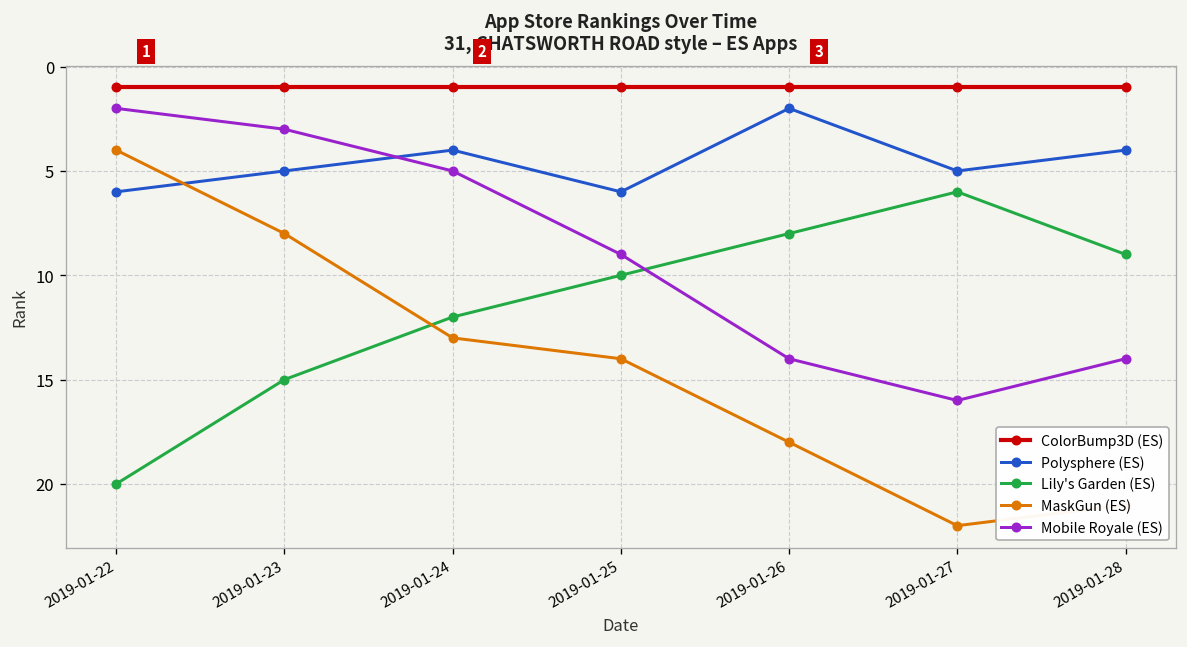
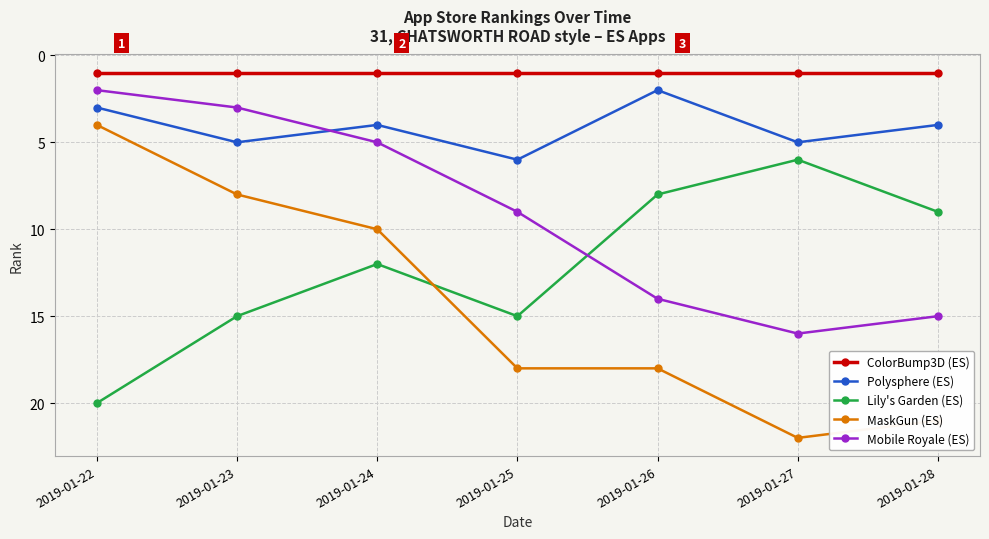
  {
    "ColorBump3D (ES)": {
      "2019-01-23": 1,
      "2019-01-24": 1,
      "2019-01-25": 1,
      "2019-01-26": 1,
      "2019-01-27": 1,
      "2019-01-28": 1
    },
    "Polysphere (ES)": {
-     "2019-01-22": 6,
+     "2019-01-22": 3,
      "2019-01-23": 5,
      "2019-01-24": 4,
      "2019-01-25": 6,
      "2019-01-26": 2,
      "2019-01-27": 5,
      "2019-01-28": 4
    },
    "Lily's Garden (ES)": {
      "2019-01-22": 20,
      "2019-01-23": 15,
      "2019-01-24": 12,
-     "2019-01-25": 10,
+     "2019-01-25": 15,
      "2019-01-26": 8,
      "2019-01-27": 6,
      "2019-01-28": 9
    },
    "MaskGun (ES)": {
      "2019-01-22": 4,
      "2019-01-23": 8,
-     "2019-01-24": 13,
-     "2019-01-25": 14,
+     "2019-01-24": 10,
+     "2019-01-25": 18,
      "2019-01-26": 18,
      "2019-01-27": 22
    },
    "Mobile Royale (ES)": {
      "2019-01-22": 2,
      "2019-01-23": 3,
      "2019-01-24": 5,
      "2019-01-25": 9,
      "2019-01-26": 14,
      "2019-01-27": 16,
-     "2019-01-28": 14
+     "2019-01-28": 15
    }
  }
